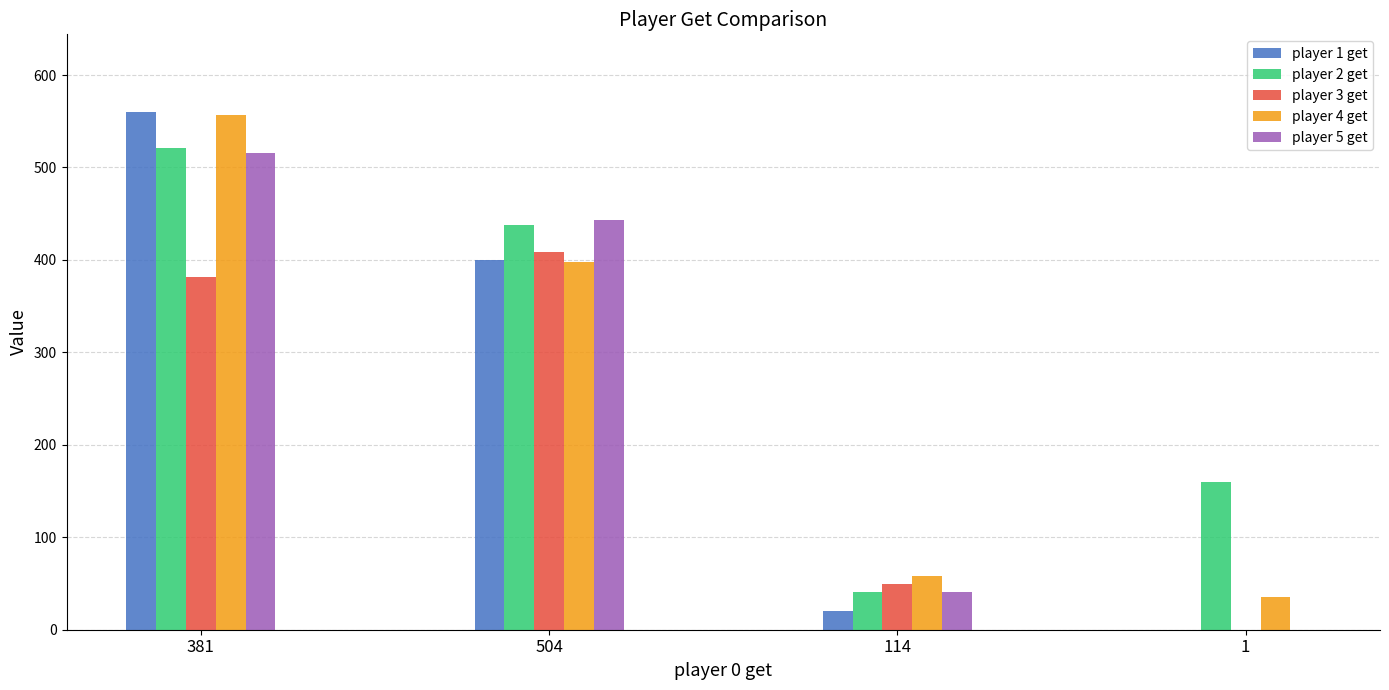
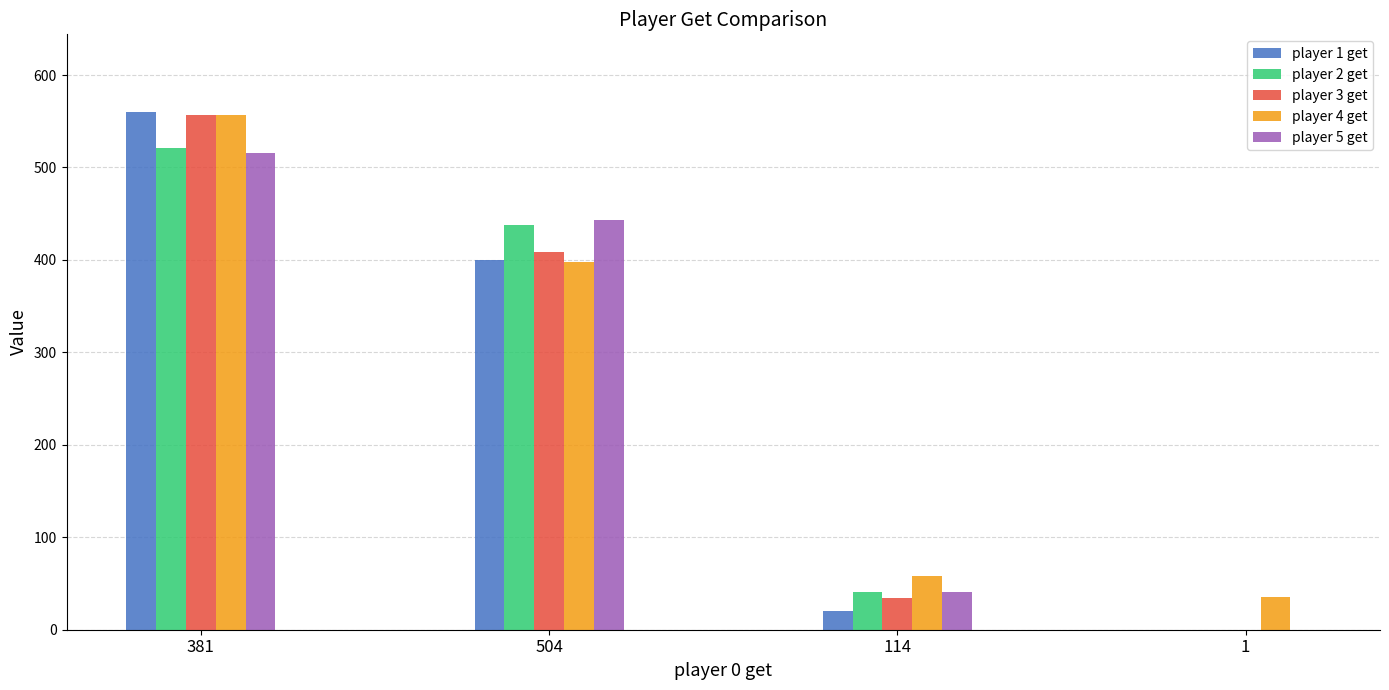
  {
    "player 1 get": {
      "381": 560,
      "504": 400,
      "114": 20,
      "1": 0
    },
    "player 2 get": {
      "381": 520,
      "504": 440,
      "114": 40,
-     "1": 160
+     "1": 0
    },
    "player 3 get": {
-     "381": 380,
+     "381": 560,
      "504": 410,
-     "114": 50,
+     "114": 30,
      "1": 0
    },
    "player 4 get": {
      "381": 560,
      "504": 400,
      "114": 60,
      "1": 40
    },
    "player 5 get": {
      "381": 520,
      "504": 440,
      "114": 40,
      "1": 0
    }
  }
